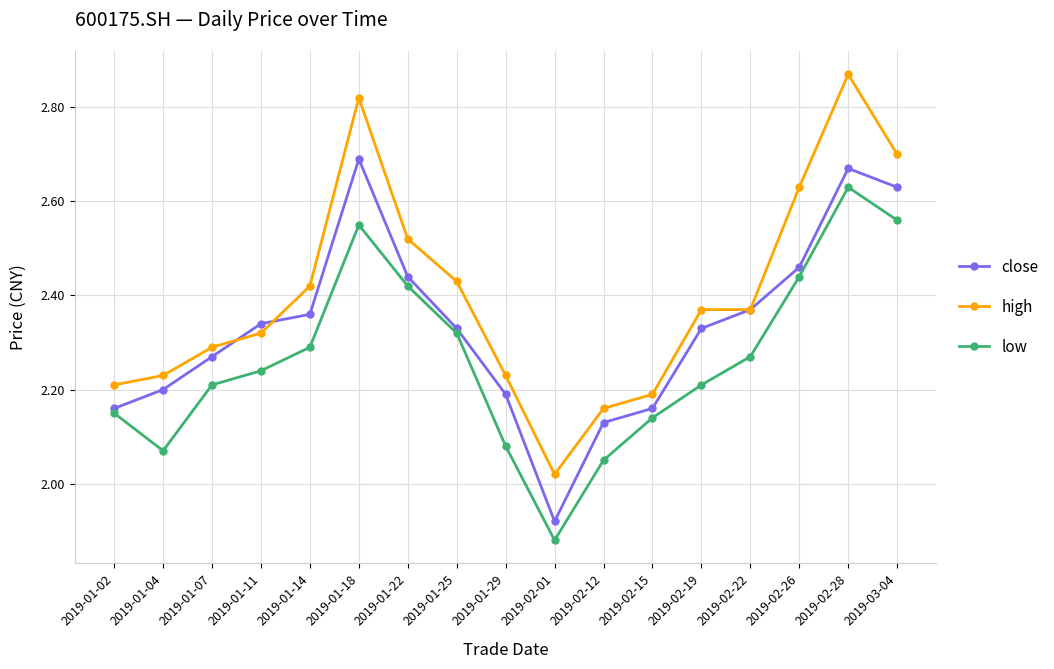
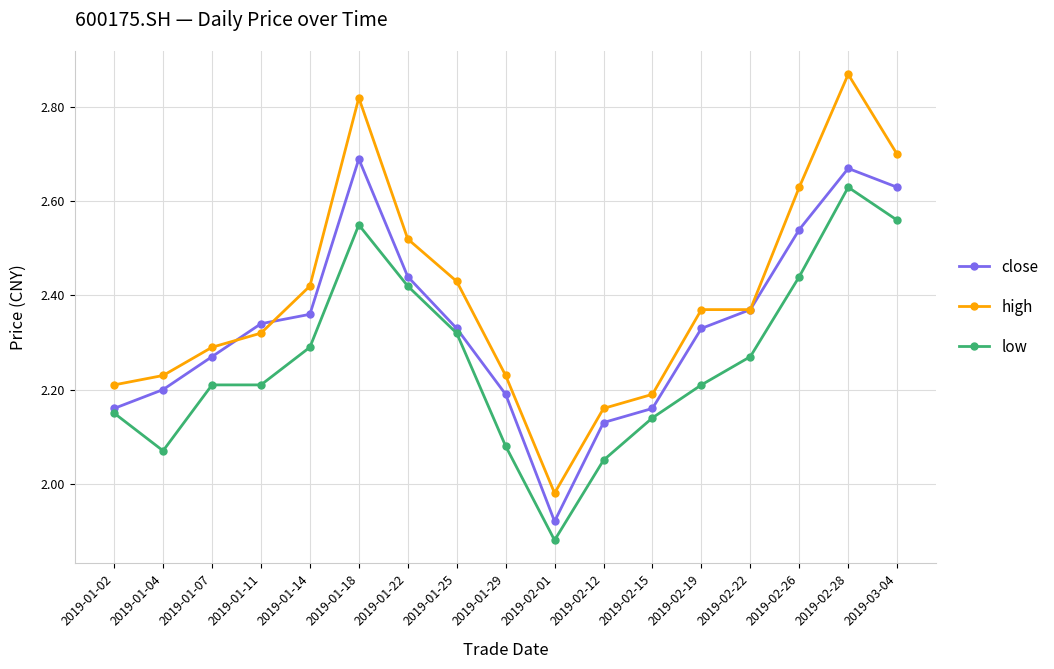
  {
    "close": {
      "2019-01-02": 2.16,
      "2019-01-04": 2.20,
      "2019-01-07": 2.27,
      "2019-01-11": 2.34,
      "2019-01-14": 2.36,
      "2019-01-18": 2.69,
      "2019-01-22": 2.44,
      "2019-01-25": 2.33,
      "2019-01-29": 2.19,
      "2019-02-01": 1.92,
      "2019-02-12": 2.13,
      "2019-02-15": 2.16,
      "2019-02-19": 2.33,
-     "2019-02-26": 2.46,
+     "2019-02-26": 2.54,
      "2019-02-28": 2.67,
      "2019-03-04": 2.63
    },
    "high": {
      "2019-01-02": 2.21,
      "2019-01-04": 2.23,
      "2019-01-07": 2.29,
      "2019-01-11": 2.32,
      "2019-01-14": 2.42,
      "2019-01-18": 2.82,
      "2019-01-22": 2.52,
      "2019-01-25": 2.43,
      "2019-01-29": 2.23,
-     "2019-02-01": 2.02,
+     "2019-02-01": 1.98,
      "2019-02-12": 2.16,
      "2019-02-15": 2.19,
      "2019-02-19": 2.37,
      "2019-02-26": 2.63,
      "2019-02-28": 2.87,
      "2019-03-04": 2.70
    },
    "low": {
      "2019-01-02": 2.15,
      "2019-01-04": 2.07,
      "2019-01-07": 2.21,
-     "2019-01-11": 2.24,
+     "2019-01-11": 2.21,
      "2019-01-14": 2.29,
      "2019-01-18": 2.55,
      "2019-01-22": 2.42,
      "2019-01-25": 2.32,
      "2019-01-29": 2.08,
      "2019-02-01": 1.88,
      "2019-02-12": 2.05,
      "2019-02-15": 2.14,
      "2019-02-19": 2.21,
      "2019-02-22": 2.27,
      "2019-02-26": 2.44,
      "2019-02-28": 2.63,
      "2019-03-04": 2.56
    }
  }
